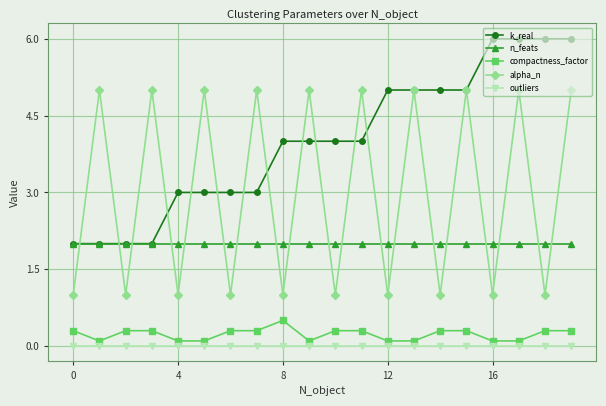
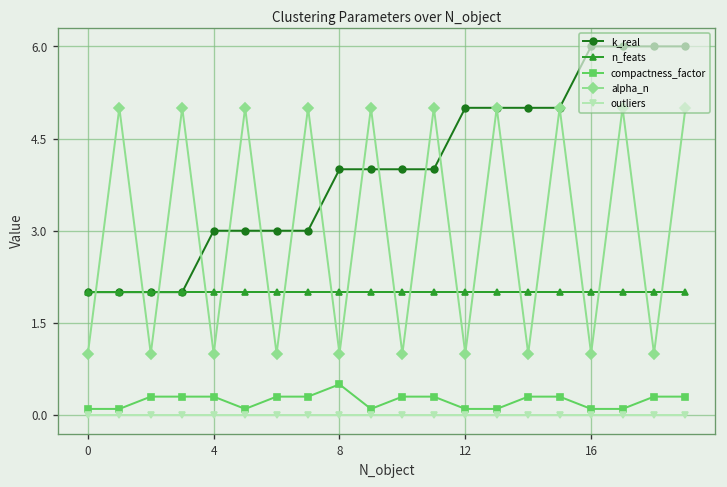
  {
    "compactness_factor": {
-     "0": 0.3,
-     "4": 0.1,
+     "0": 0.1,
+     "4": 0.3,
      "8": 0.5,
      "12": 0.1,
      "16": 0.1
    }
  }
